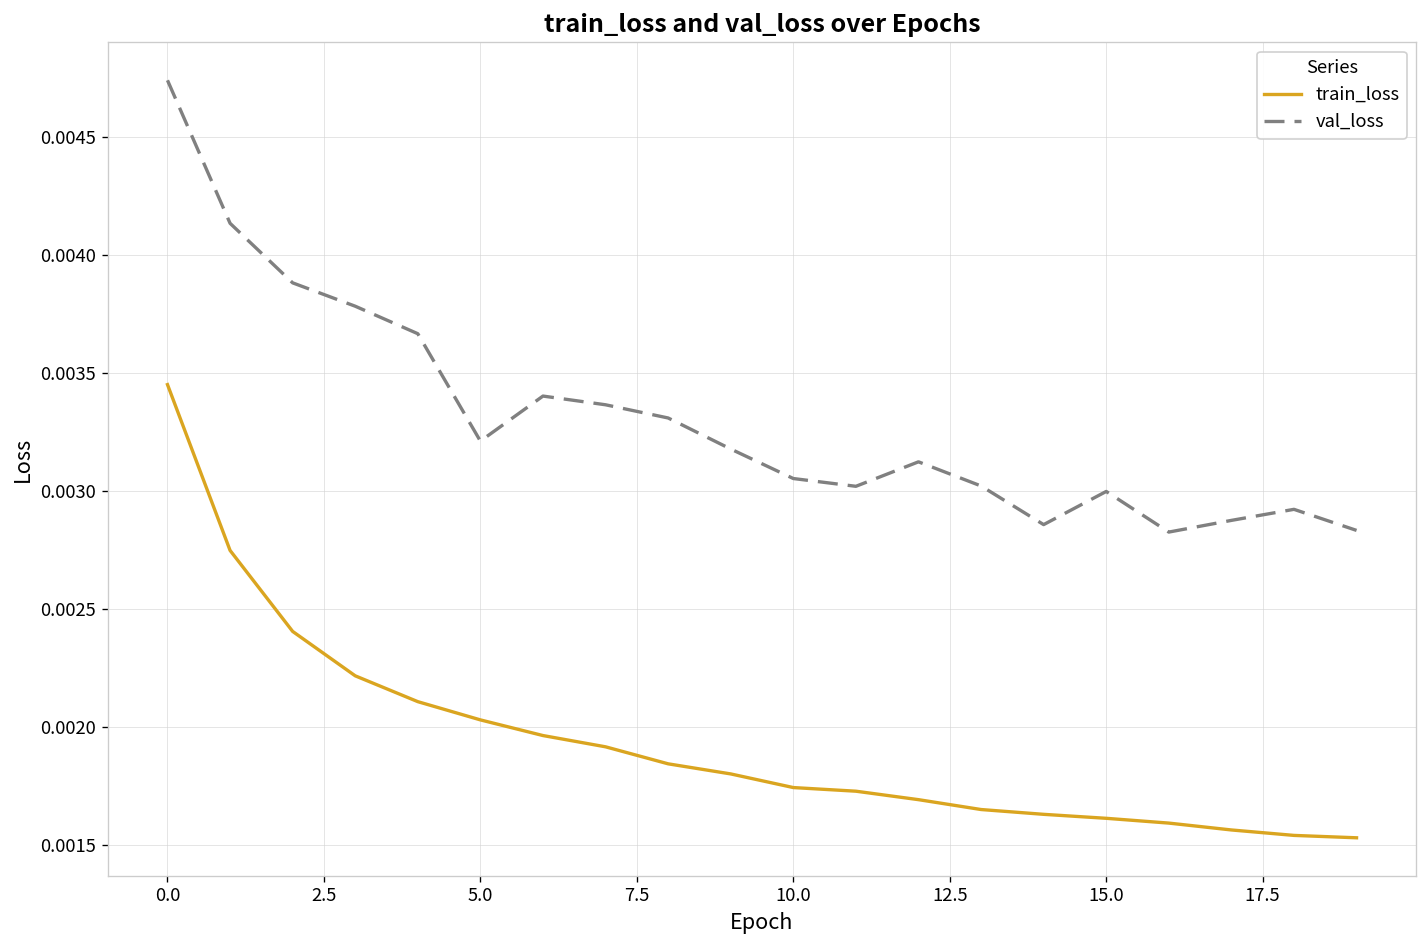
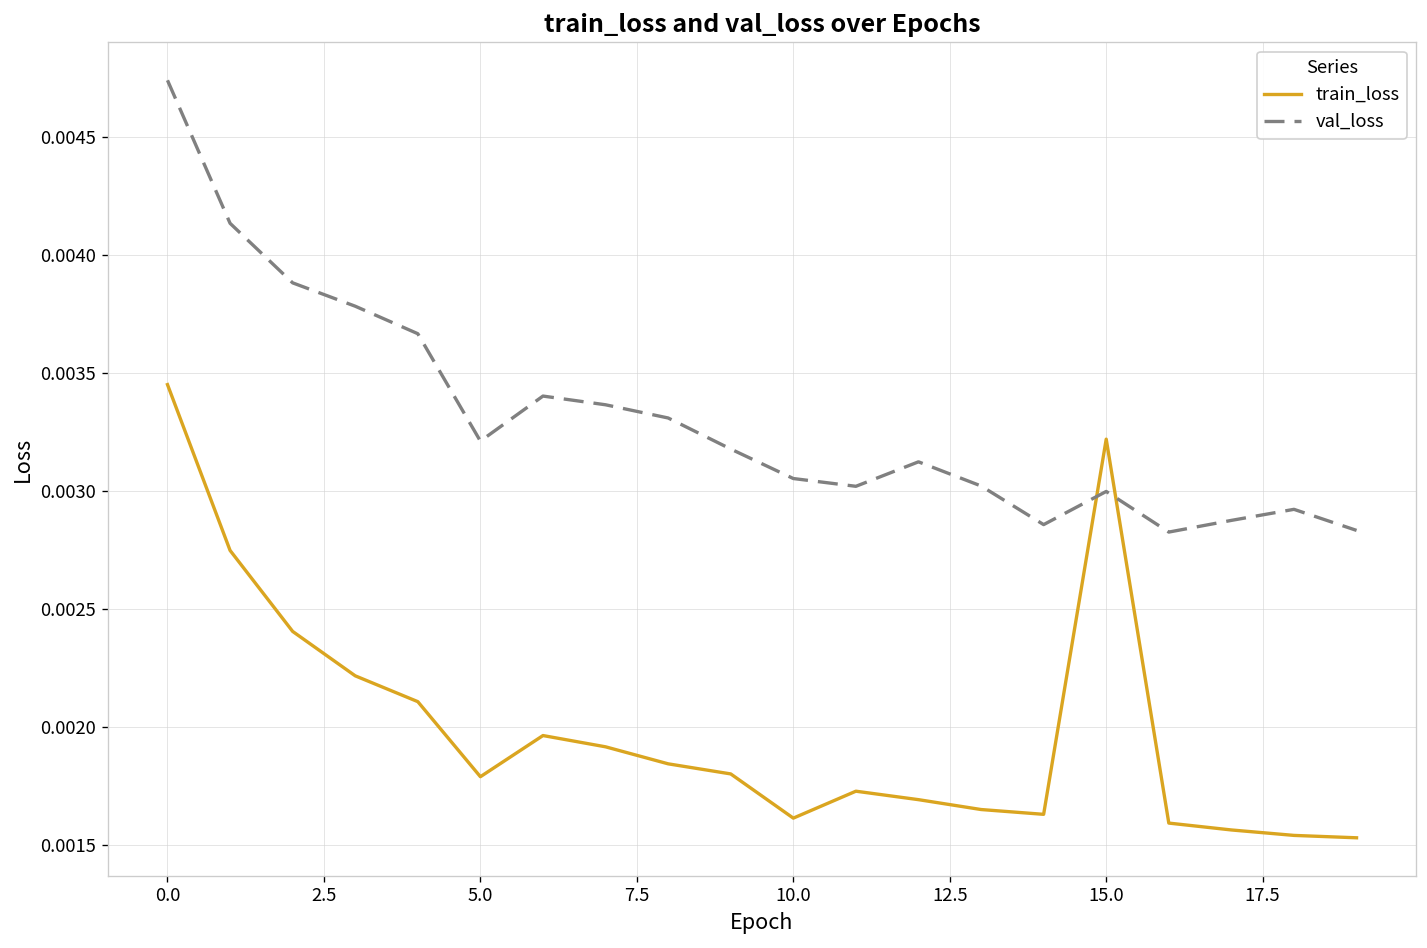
  {
    "train_loss": {
      "0.0": 0.00345,
-     "5.0": 0.00203,
-     "10.0": 0.00174,
-     "15.0": 0.00161
+     "5.0": 0.00179,
+     "10.0": 0.00161,
+     "15.0": 0.00322
    },
    "val_loss": {
      "0.0": 0.00474,
      "5.0": 0.00321,
      "10.0": 0.00305,
      "15.0": 0.00300
    }
  }
